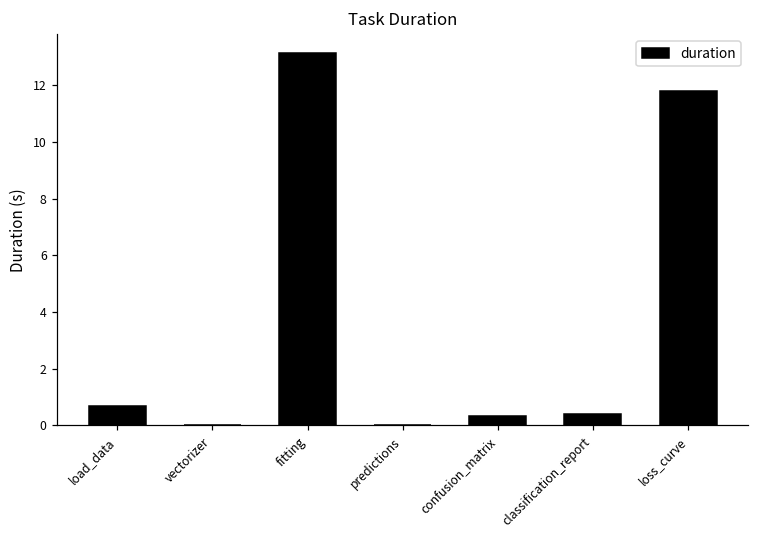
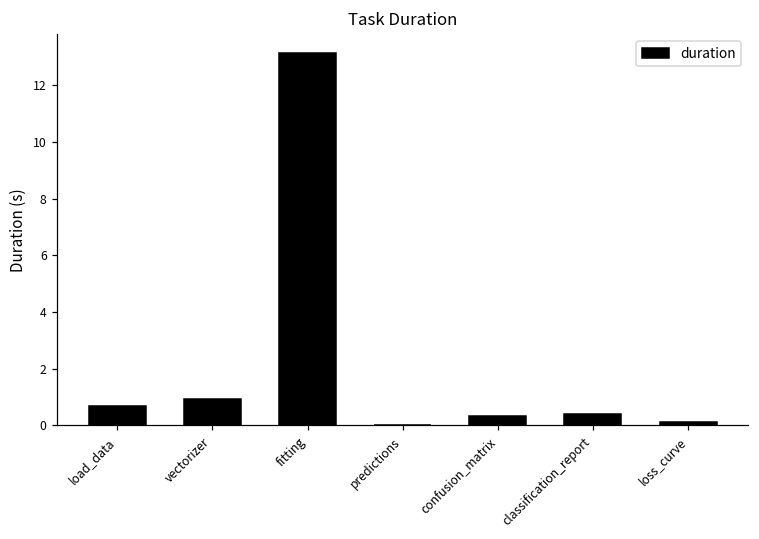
  {
    "load_data": 0.7,
-   "vectorizer": 0.0,
+   "vectorizer": 0.9,
    "fitting": 13.1,
    "confusion_matrix": 0.3,
    "classification_report": 0.4,
-   "loss_curve": 11.8
+   "loss_curve": 0.1
  }
